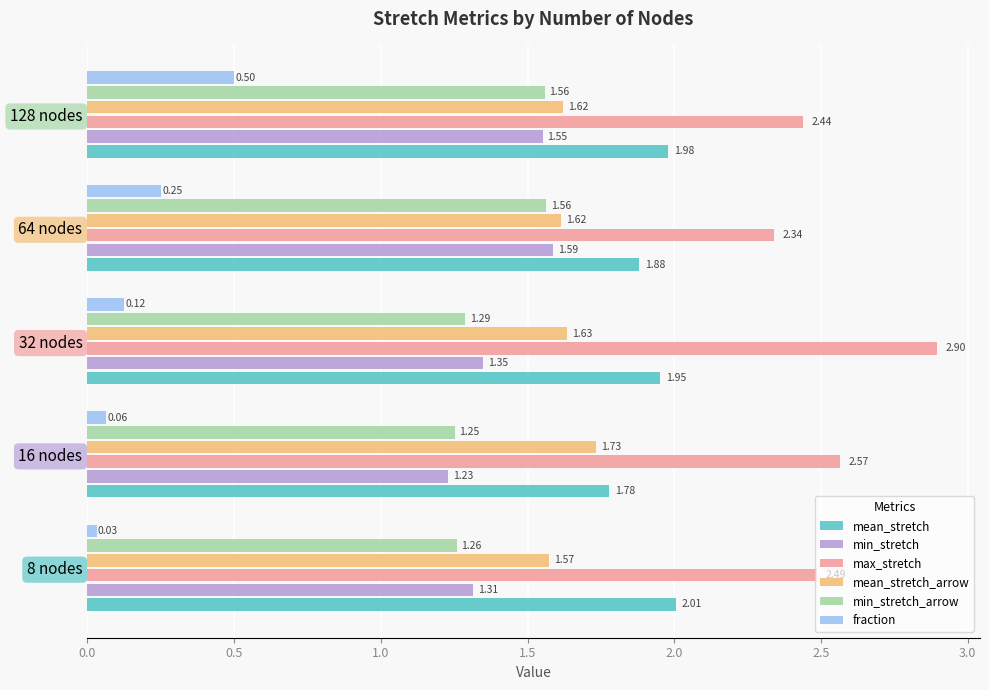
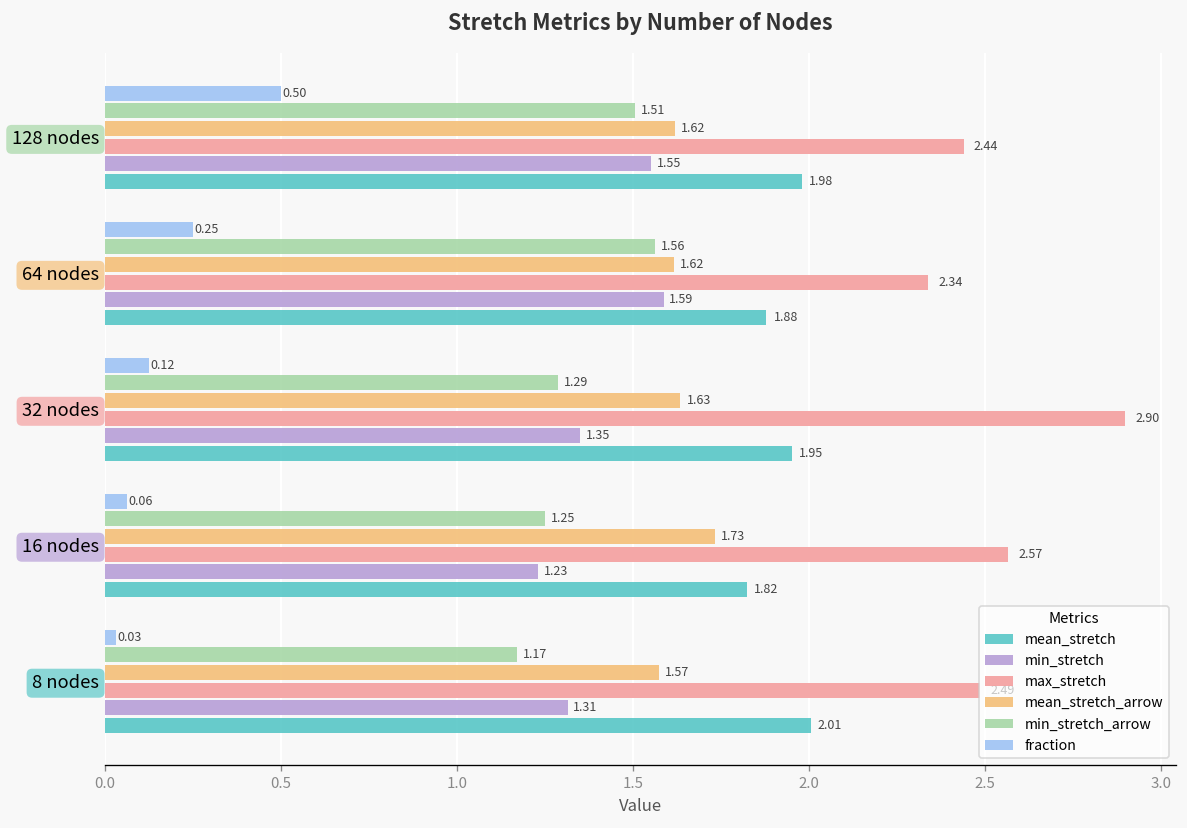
  {
    "mean_stretch": {
      "128 nodes": 1.98,
      "64 nodes": 1.88,
      "32 nodes": 1.95,
-     "16 nodes": 1.78,
+     "16 nodes": 1.82,
      "8 nodes": 2.01
    },
    "min_stretch_arrow": {
-     "128 nodes": 1.56,
+     "128 nodes": 1.51,
      "64 nodes": 1.56,
      "32 nodes": 1.29,
      "16 nodes": 1.25,
-     "8 nodes": 1.26
+     "8 nodes": 1.17
    }
  }
